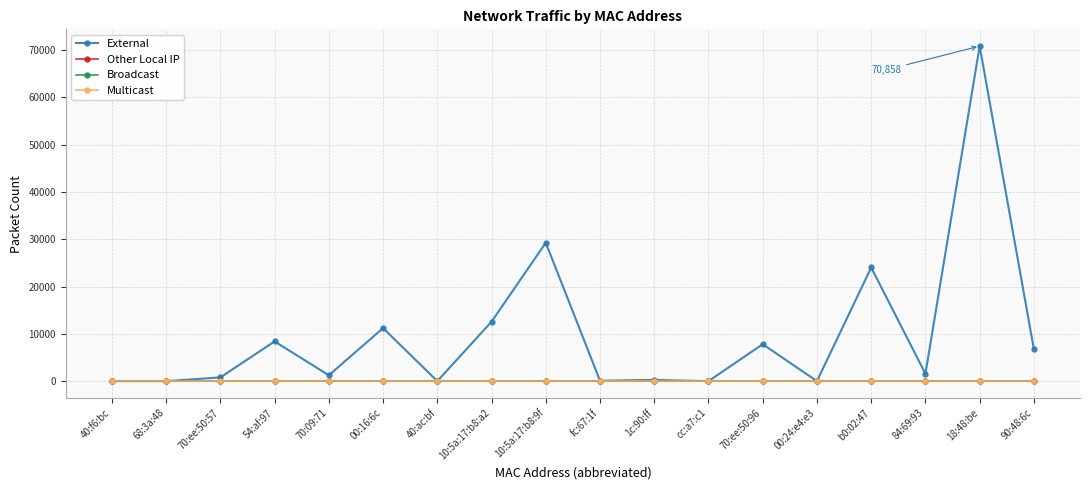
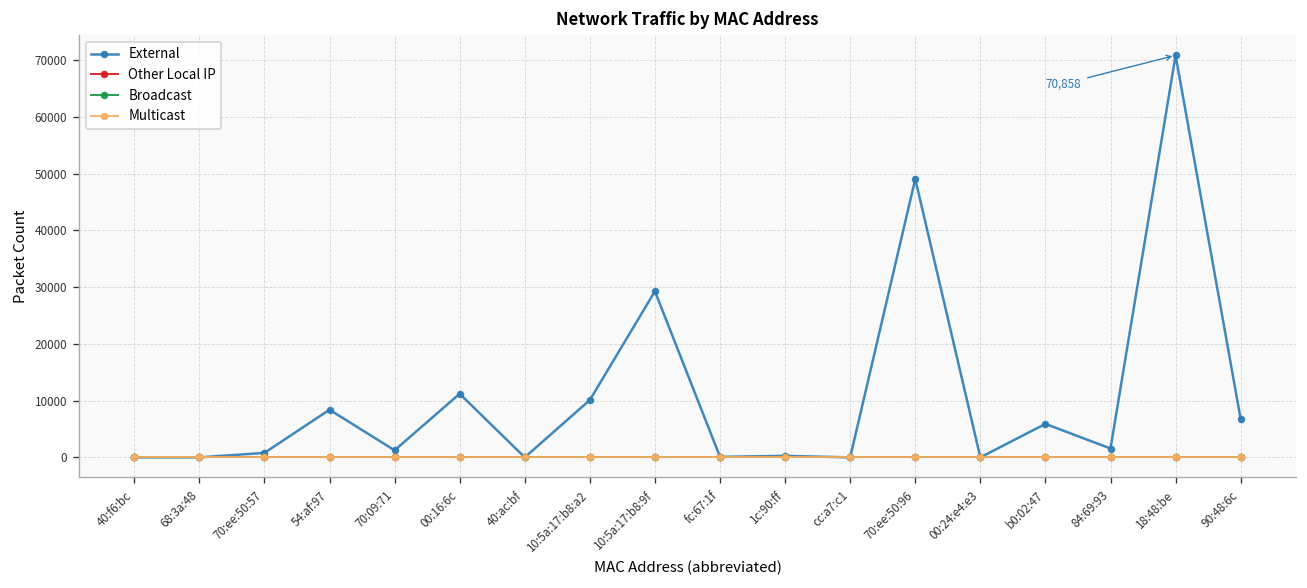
  {
    "External": {
      "70:ee:50:57": 1000,
      "54:af:97": 8000,
      "70:09:71": 1000,
      "00:16:6c": 11000,
-     "10:5a:17:b8:a2": 13000,
+     "10:5a:17:b8:a2": 10000,
      "10:5a:17:b8:9f": 29000,
-     "70:ee:50:96": 8000,
-     "b0:02:47": 24000,
+     "70:ee:50:96": 49000,
+     "b0:02:47": 6000,
      "84:69:93": 2000,
      "90:48:6c": 7000
    },
    "Multicast": {
      "70:ee:50:57": 0,
      "54:af:97": 0,
      "70:09:71": 0,
      "00:16:6c": 0,
      "10:5a:17:b8:a2": 0,
      "10:5a:17:b8:9f": 0,
      "70:ee:50:96": 0,
      "b0:02:47": 0,
      "84:69:93": 0,
      "18:48:be": 0,
      "90:48:6c": 0
    }
  }
